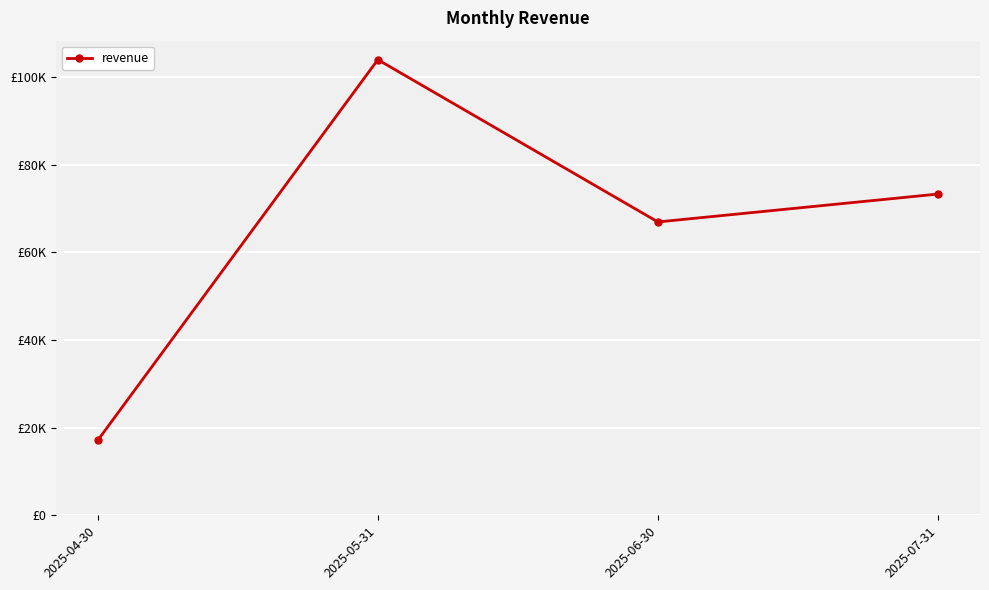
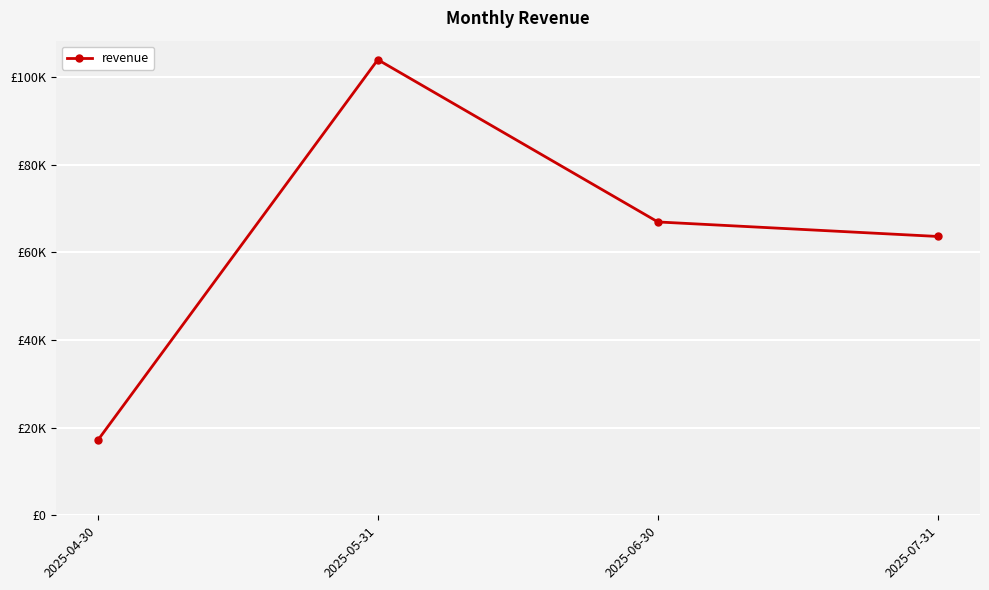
  {
    "2025-04-30": "£17000",
    "2025-05-31": "£104000",
    "2025-06-30": "£67000",
-   "2025-07-31": "£73000"
+   "2025-07-31": "£64000"
  }
